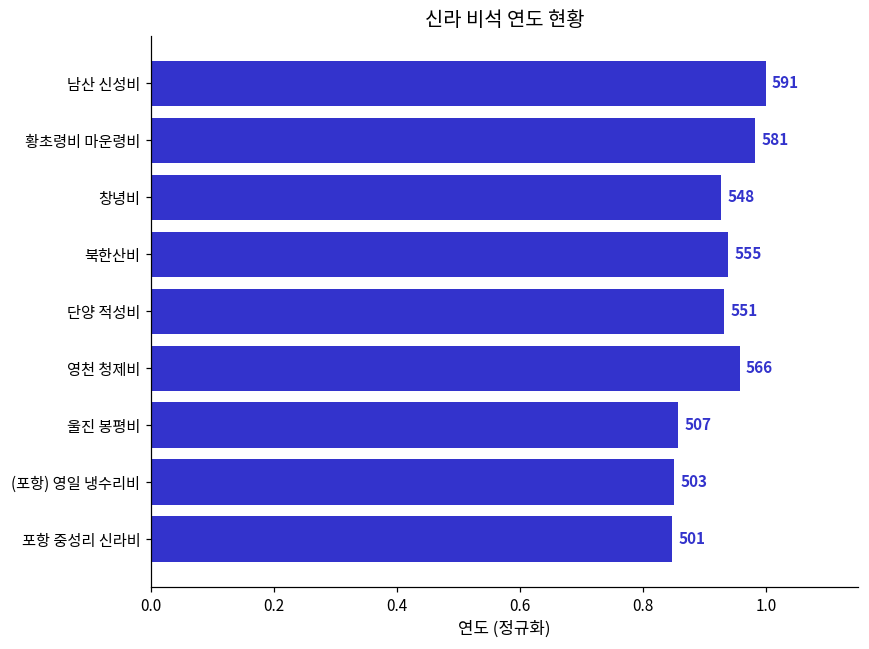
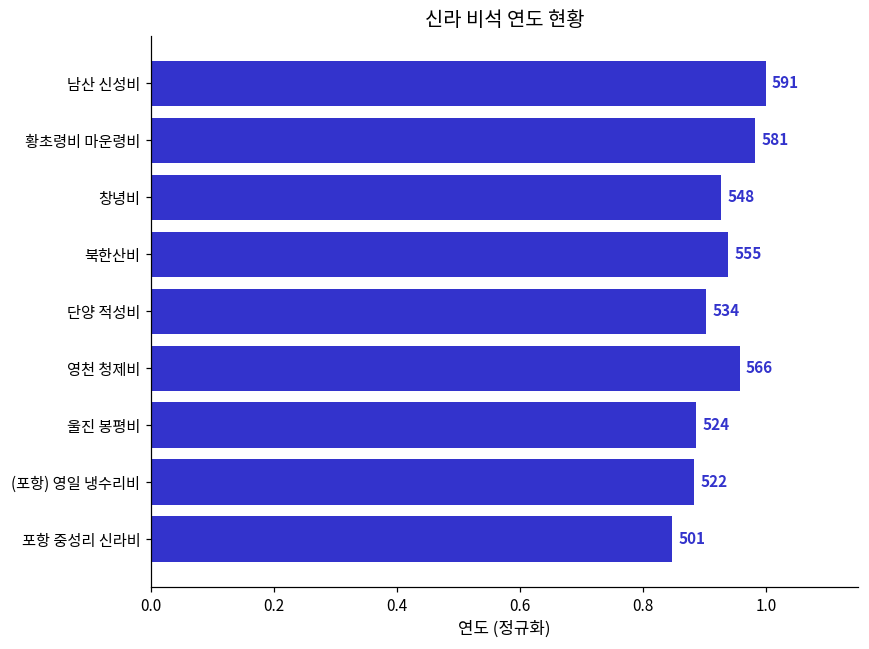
  {
-   "단양 적성비": 551,
-   "울진 봉평비": 507,
-   "(포항) 영일 냉수리비": 503
+   "단양 적성비": 534,
+   "울진 봉평비": 524,
+   "(포항) 영일 냉수리비": 522
  }
